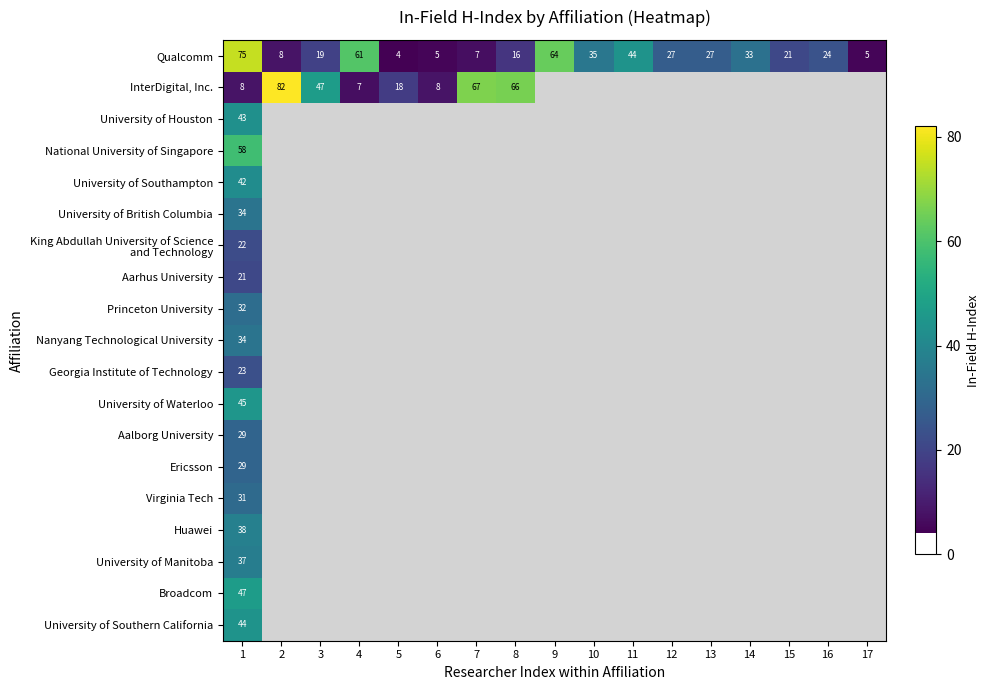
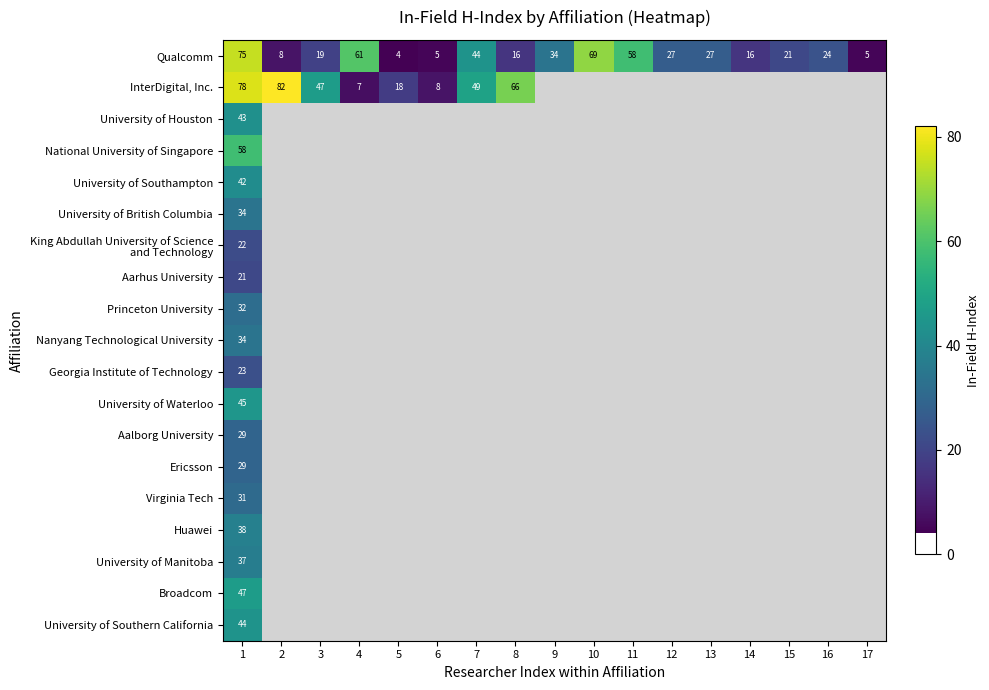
  {
    "Qualcomm": {
      "1": 75,
      "2": 8,
      "3": 19,
      "4": 61,
      "5": 4,
      "6": 5,
-     "7": 7,
+     "7": 44,
      "8": 16,
-     "9": 64,
-     "10": 35,
-     "11": 44,
+     "9": 34,
+     "10": 69,
+     "11": 58,
      "12": 27,
      "13": 27,
-     "14": 33,
+     "14": 16,
      "15": 21,
      "16": 24,
      "17": 5
    },
    "InterDigital, Inc.": {
-     "1": 8,
+     "1": 78,
      "2": 82,
      "3": 47,
      "4": 7,
      "5": 18,
      "6": 8,
-     "7": 67,
+     "7": 49,
      "8": 66
    },
    "University of Houston": {
      "1": 43
    },
    "National University of Singapore": {
      "1": 58
    },
    "University of Southampton": {
      "1": 42
    },
    "University of British Columbia": {
      "1": 34
    },
    "King Abdullah University of Science and Technology": {
      "1": 22
    },
    "Aarhus University": {
      "1": 21
    },
    "Princeton University": {
      "1": 32
    },
    "Nanyang Technological University": {
      "1": 34
    },
    "Georgia Institute of Technology": {
      "1": 23
    },
    "University of Waterloo": {
      "1": 45
    },
    "Aalborg University": {
      "1": 29
    },
    "Ericsson": {
      "1": 29
    },
    "Virginia Tech": {
      "1": 31
    },
    "Huawei": {
      "1": 38
    },
    "University of Manitoba": {
      "1": 37
    },
    "Broadcom": {
      "1": 47
    },
    "University of Southern California": {
      "1": 44
    }
  }
